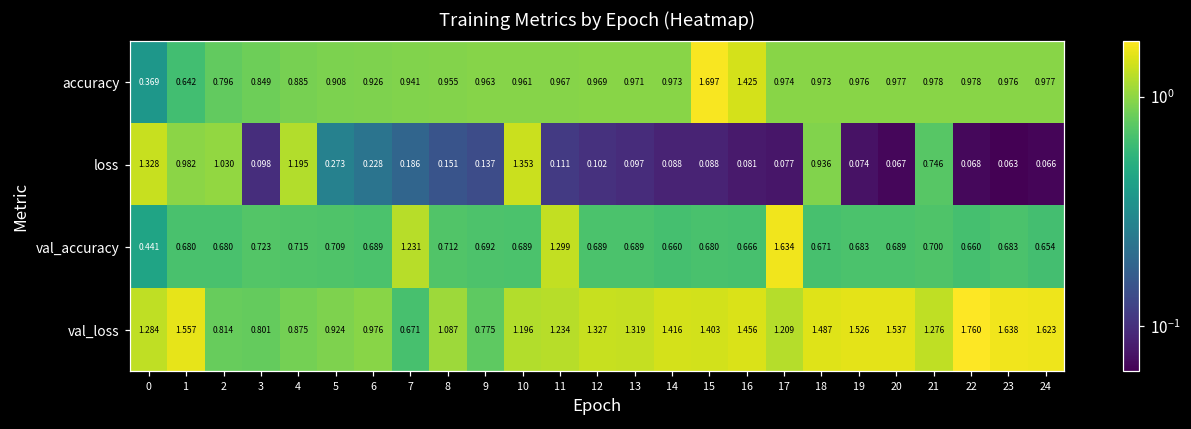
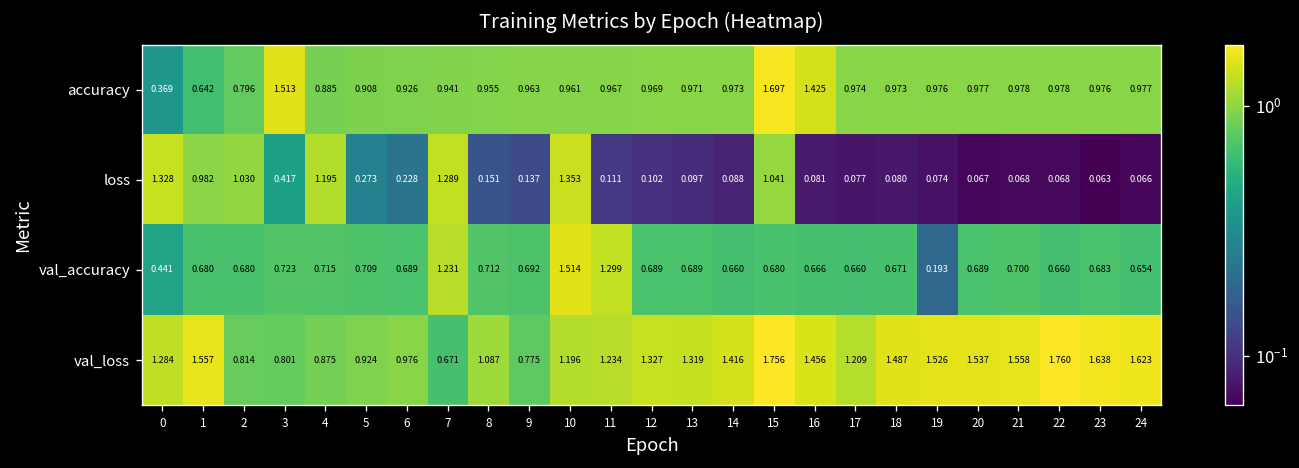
  {
    "accuracy": {
      "0": 0.369,
      "1": 0.642,
      "2": 0.796,
-     "3": 0.849,
+     "3": 1.513,
      "4": 0.885,
      "5": 0.908,
      "6": 0.926,
      "7": 0.941,
      "8": 0.955,
      "9": 0.963,
      "10": 0.961,
      "11": 0.967,
      "12": 0.969,
      "13": 0.971,
      "14": 0.973,
      "15": 1.697,
      "16": 1.425,
      "17": 0.974,
      "18": 0.973,
      "19": 0.976,
      "20": 0.977,
      "21": 0.978,
      "22": 0.978,
      "23": 0.976,
      "24": 0.977
    },
    "loss": {
      "0": 1.328,
      "1": 0.982,
      "2": 1.030,
-     "3": 0.098,
+     "3": 0.417,
      "4": 1.195,
      "5": 0.273,
      "6": 0.228,
-     "7": 0.186,
+     "7": 1.289,
      "8": 0.151,
      "9": 0.137,
      "10": 1.353,
      "11": 0.111,
      "12": 0.102,
      "13": 0.097,
      "14": 0.088,
-     "15": 0.088,
+     "15": 1.041,
      "16": 0.081,
      "17": 0.077,
-     "18": 0.936,
+     "18": 0.080,
      "19": 0.074,
      "20": 0.067,
-     "21": 0.746,
+     "21": 0.068,
      "22": 0.068,
      "23": 0.063,
      "24": 0.066
    },
    "val_accuracy": {
      "0": 0.441,
      "1": 0.680,
      "2": 0.680,
      "3": 0.723,
      "4": 0.715,
      "5": 0.709,
      "6": 0.689,
      "7": 1.231,
      "8": 0.712,
      "9": 0.692,
-     "10": 0.689,
+     "10": 1.514,
      "11": 1.299,
      "12": 0.689,
      "13": 0.689,
      "14": 0.660,
      "15": 0.680,
      "16": 0.666,
-     "17": 1.634,
+     "17": 0.660,
      "18": 0.671,
-     "19": 0.683,
+     "19": 0.193,
      "20": 0.689,
      "21": 0.700,
      "22": 0.660,
      "23": 0.683,
      "24": 0.654
    },
    "val_loss": {
      "0": 1.284,
      "1": 1.557,
      "2": 0.814,
      "3": 0.801,
      "4": 0.875,
      "5": 0.924,
      "6": 0.976,
      "7": 0.671,
      "8": 1.087,
      "9": 0.775,
      "10": 1.196,
      "11": 1.234,
      "12": 1.327,
      "13": 1.319,
      "14": 1.416,
-     "15": 1.403,
+     "15": 1.756,
      "16": 1.456,
      "17": 1.209,
      "18": 1.487,
      "19": 1.526,
      "20": 1.537,
-     "21": 1.276,
+     "21": 1.558,
      "22": 1.760,
      "23": 1.638,
      "24": 1.623
    }
  }
